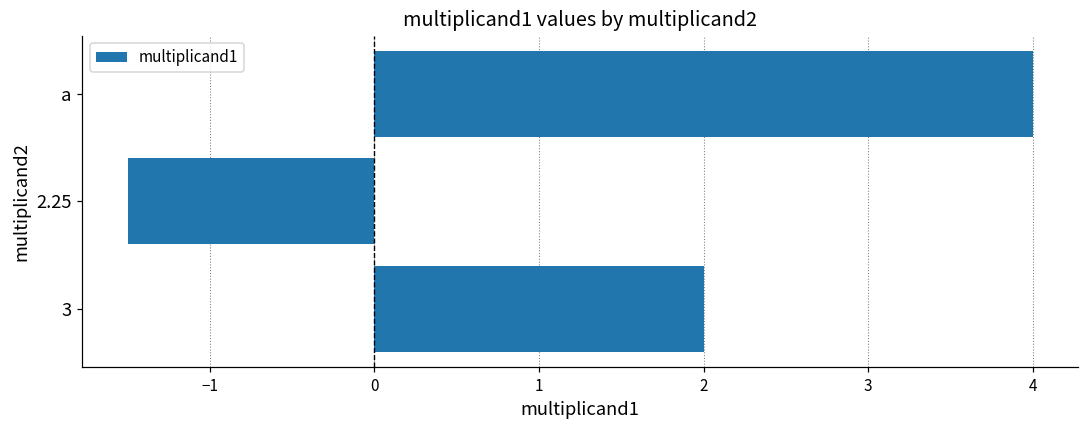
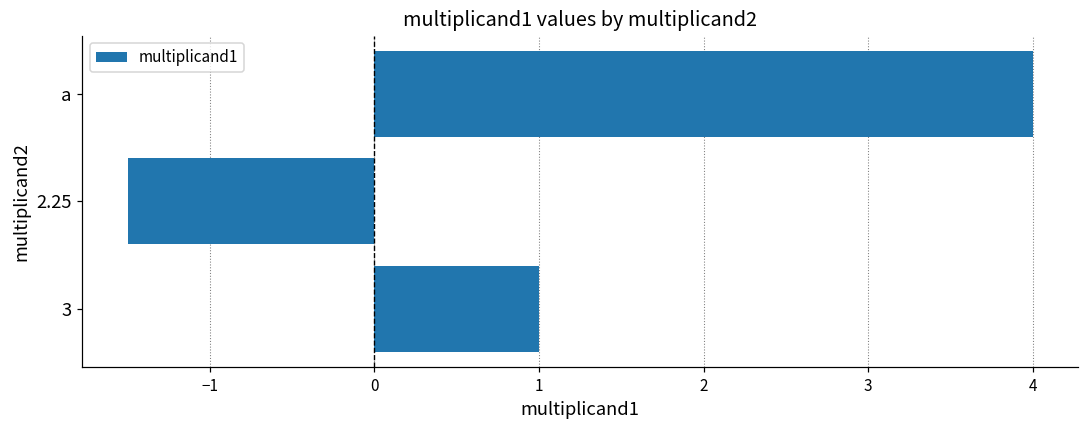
  {
    "a": 4,
    "2.25": -1.50,
-   "3": 2
+   "3": 1
  }
